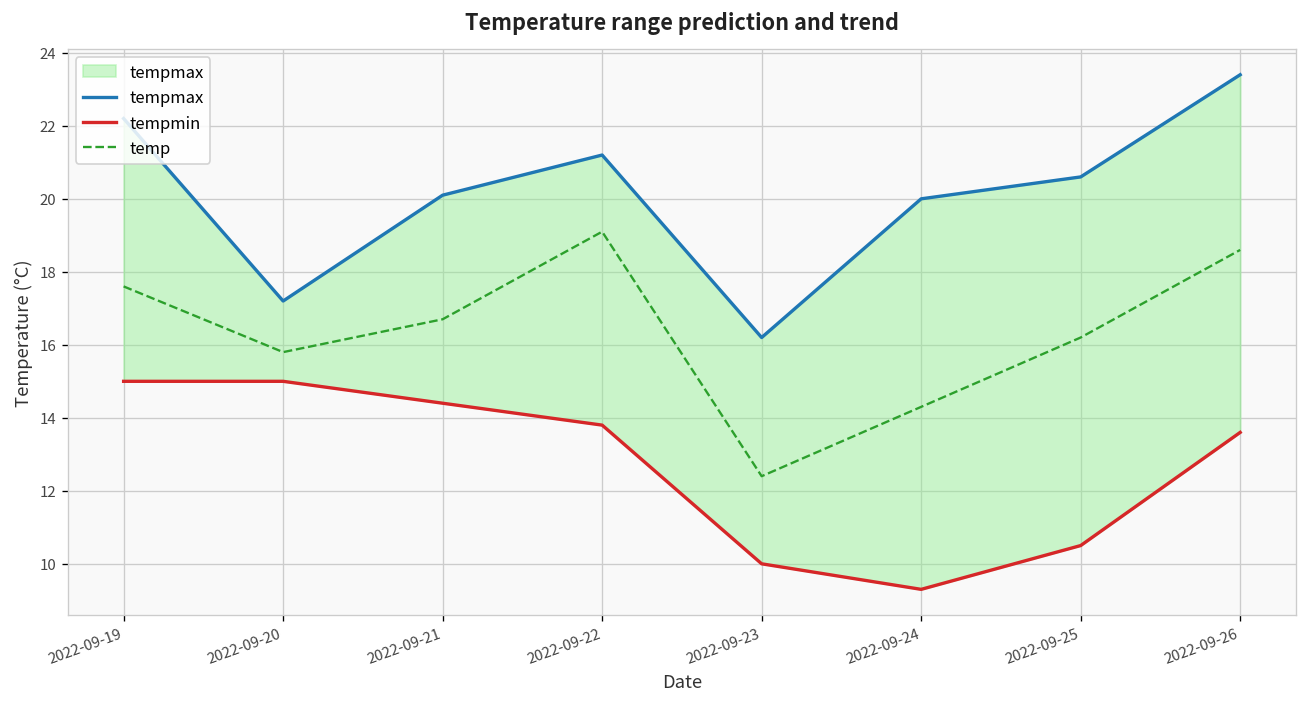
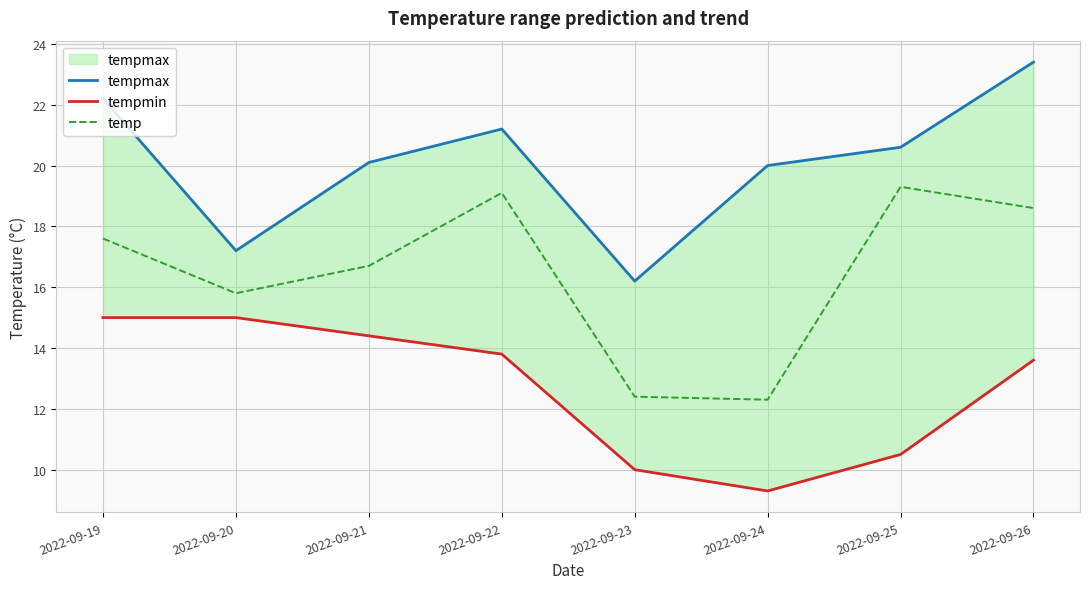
  {
    "tempmin": {
      "2022-09-19": 15.0,
      "2022-09-20": 15.0,
      "2022-09-21": 14.4,
      "2022-09-22": 13.8,
      "2022-09-23": 10.0,
      "2022-09-24": 9.3,
      "2022-09-25": 10.5,
      "2022-09-26": 13.6
    },
    "temp": {
      "2022-09-19": 17.6,
      "2022-09-20": 15.8,
      "2022-09-21": 16.7,
      "2022-09-22": 19.1,
      "2022-09-23": 12.4,
-     "2022-09-24": 14.3,
-     "2022-09-25": 16.2,
+     "2022-09-24": 12.3,
+     "2022-09-25": 19.3,
      "2022-09-26": 18.6
    }
  }
